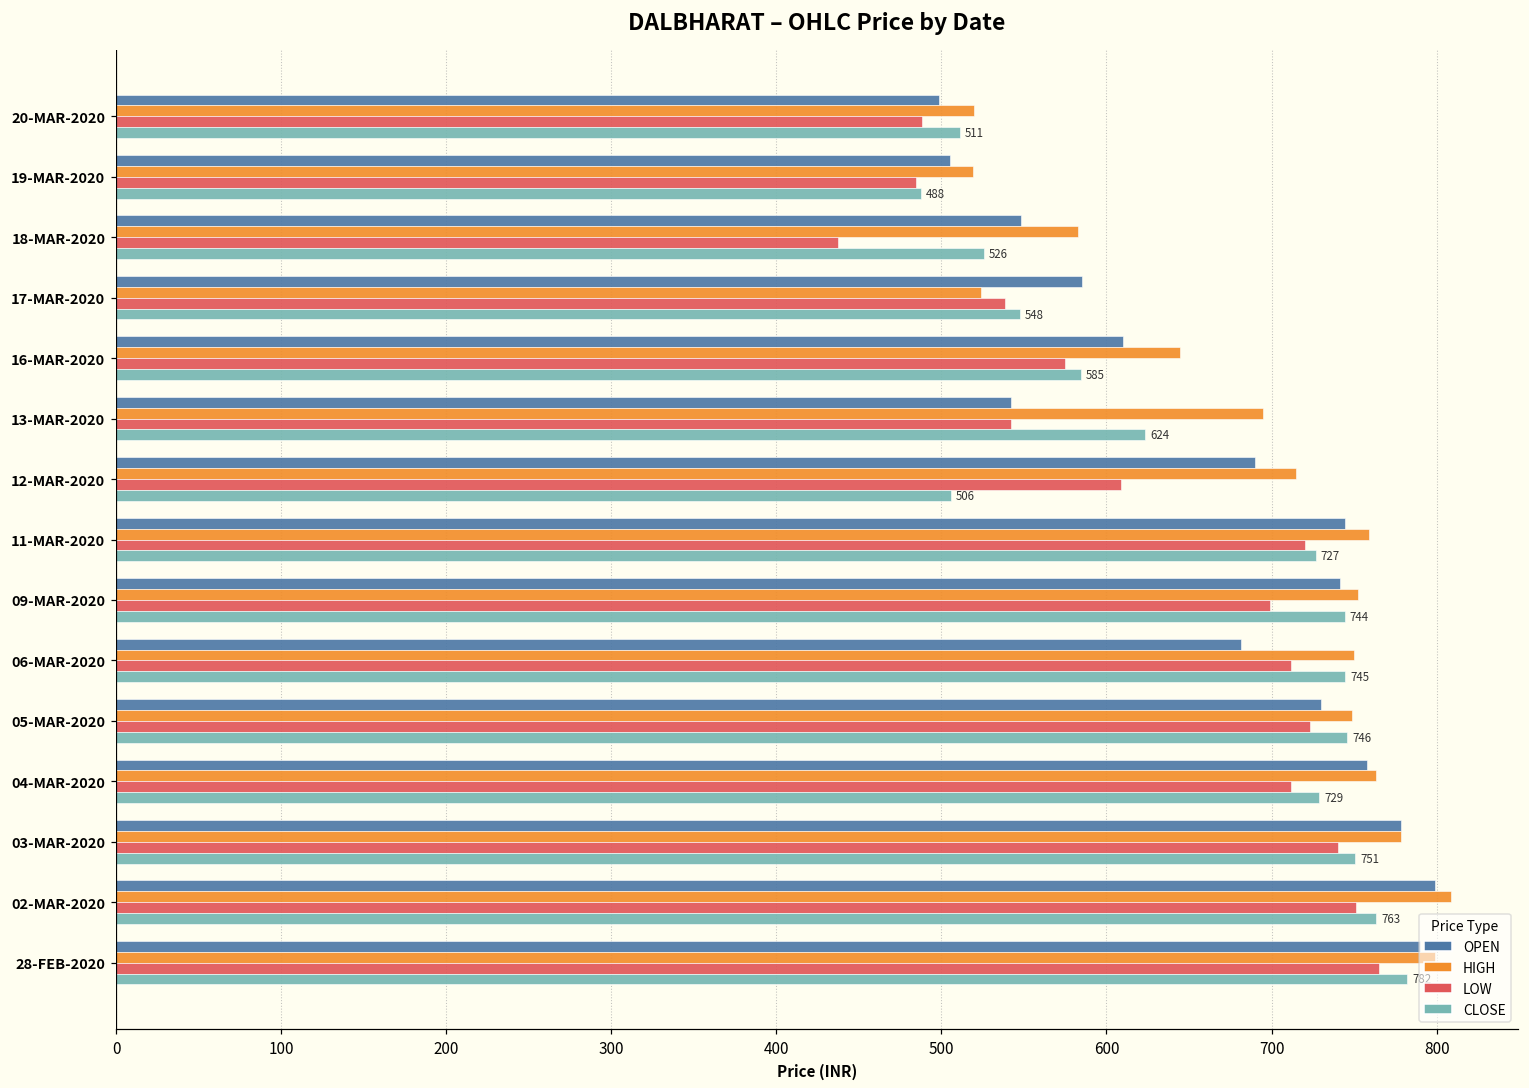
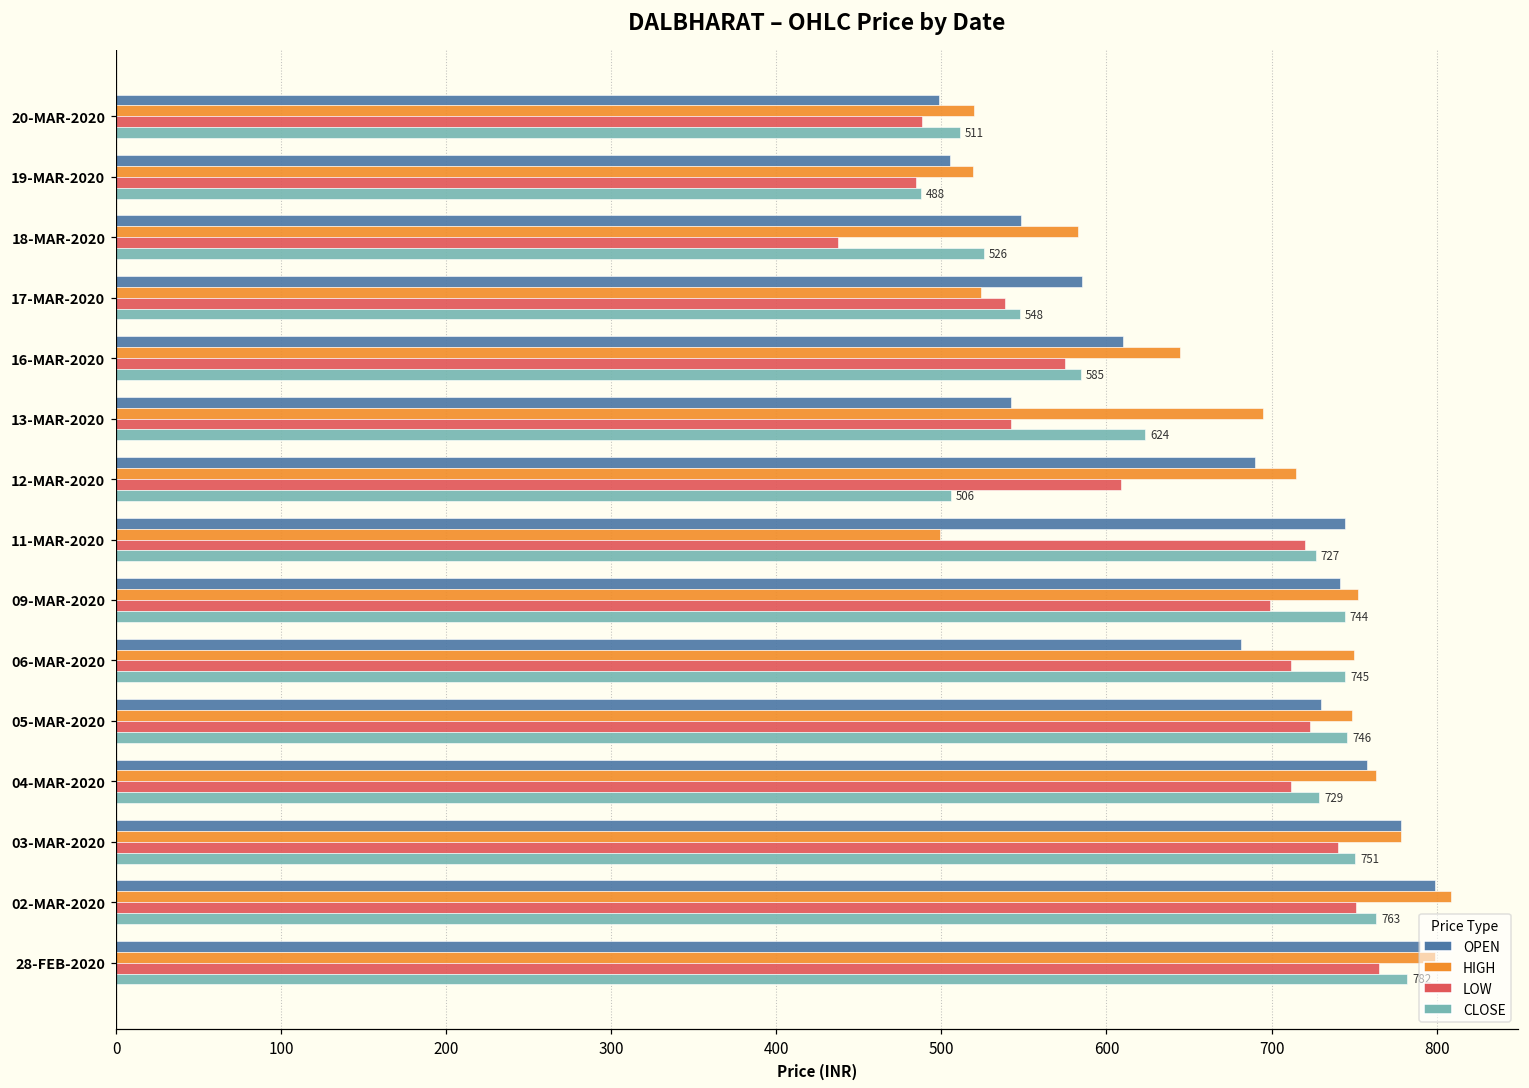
  {
    "OPEN": {
      "20-MAR-2020": 499,
      "19-MAR-2020": 505,
      "18-MAR-2020": 548,
      "17-MAR-2020": 585,
      "16-MAR-2020": 610,
      "13-MAR-2020": 542,
      "12-MAR-2020": 690,
      "11-MAR-2020": 744,
      "09-MAR-2020": 742,
      "06-MAR-2020": 682,
      "05-MAR-2020": 730,
      "04-MAR-2020": 758,
      "03-MAR-2020": 779,
      "02-MAR-2020": 799
    },
    "HIGH": {
      "20-MAR-2020": 520,
      "19-MAR-2020": 519,
      "18-MAR-2020": 583,
      "17-MAR-2020": 524,
      "16-MAR-2020": 645,
      "13-MAR-2020": 695,
      "12-MAR-2020": 715,
-     "11-MAR-2020": 759,
+     "11-MAR-2020": 499,
      "09-MAR-2020": 753,
      "06-MAR-2020": 750,
      "05-MAR-2020": 749,
      "04-MAR-2020": 763,
      "03-MAR-2020": 779,
      "02-MAR-2020": 809
    },
    "LOW": {
      "20-MAR-2020": 488,
      "19-MAR-2020": 484,
      "18-MAR-2020": 437,
      "17-MAR-2020": 538,
      "16-MAR-2020": 575,
      "13-MAR-2020": 542,
      "12-MAR-2020": 609,
      "11-MAR-2020": 720,
      "09-MAR-2020": 699,
      "06-MAR-2020": 712,
      "05-MAR-2020": 723,
      "04-MAR-2020": 712,
      "03-MAR-2020": 740,
      "02-MAR-2020": 751,
      "28-FEB-2020": 765
    },
    "CLOSE": {
      "20-MAR-2020": 511,
      "19-MAR-2020": 488,
      "18-MAR-2020": 526,
      "17-MAR-2020": 548,
      "16-MAR-2020": 585,
      "13-MAR-2020": 624,
      "12-MAR-2020": 506,
      "11-MAR-2020": 727,
      "09-MAR-2020": 744,
      "06-MAR-2020": 745,
      "05-MAR-2020": 746,
      "04-MAR-2020": 729,
      "03-MAR-2020": 751,
      "02-MAR-2020": 763
    }
  }
